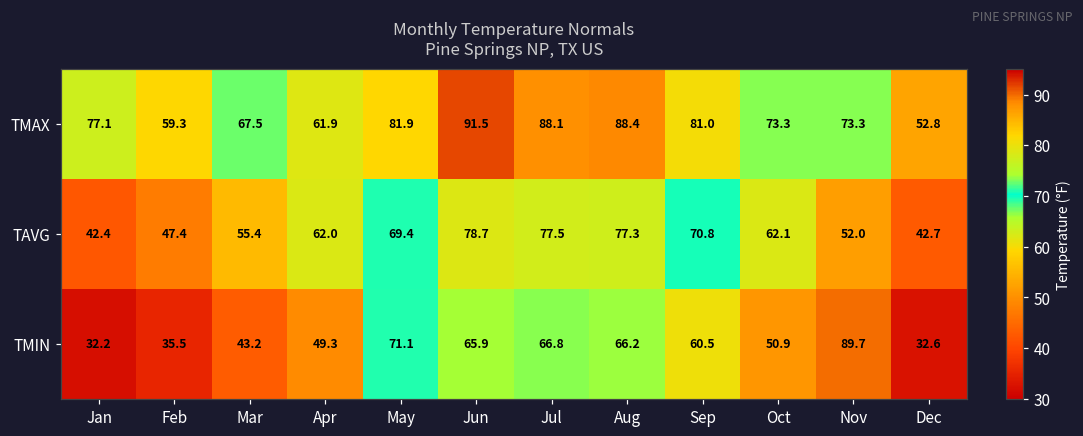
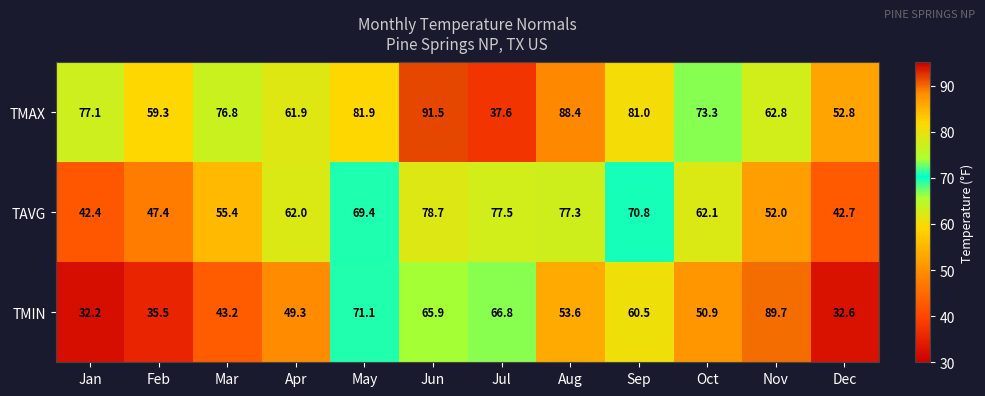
  {
    "TMAX": {
      "Jan": 77.1,
      "Feb": 59.3,
-     "Mar": 67.5,
+     "Mar": 76.8,
      "Apr": 61.9,
      "May": 81.9,
      "Jun": 91.5,
-     "Jul": 88.1,
+     "Jul": 37.6,
      "Aug": 88.4,
      "Sep": 81.0,
      "Oct": 73.3,
-     "Nov": 73.3,
+     "Nov": 62.8,
      "Dec": 52.8
    },
    "TAVG": {
      "Jan": 42.4,
      "Feb": 47.4,
      "Mar": 55.4,
      "Apr": 62.0,
      "May": 69.4,
      "Jun": 78.7,
      "Jul": 77.5,
      "Aug": 77.3,
      "Sep": 70.8,
      "Oct": 62.1,
      "Nov": 52.0,
      "Dec": 42.7
    },
    "TMIN": {
      "Jan": 32.2,
      "Feb": 35.5,
      "Mar": 43.2,
      "Apr": 49.3,
      "May": 71.1,
      "Jun": 65.9,
      "Jul": 66.8,
-     "Aug": 66.2,
+     "Aug": 53.6,
      "Sep": 60.5,
      "Oct": 50.9,
      "Nov": 89.7,
      "Dec": 32.6
    }
  }
